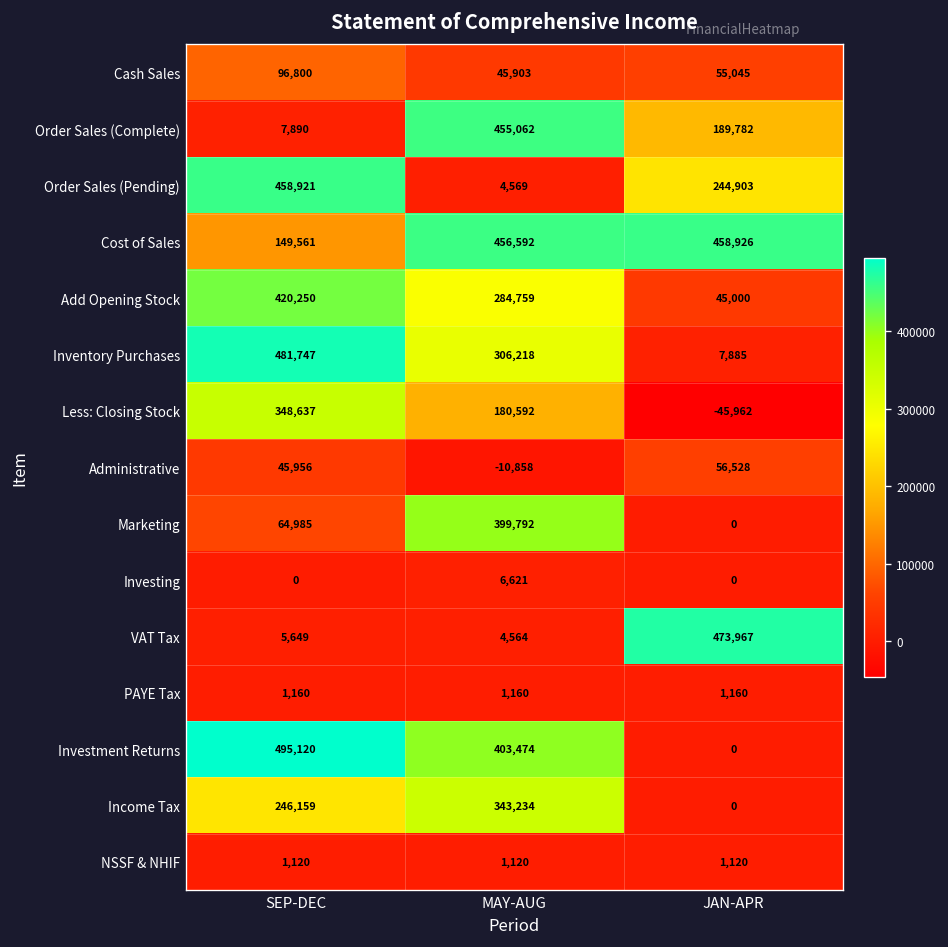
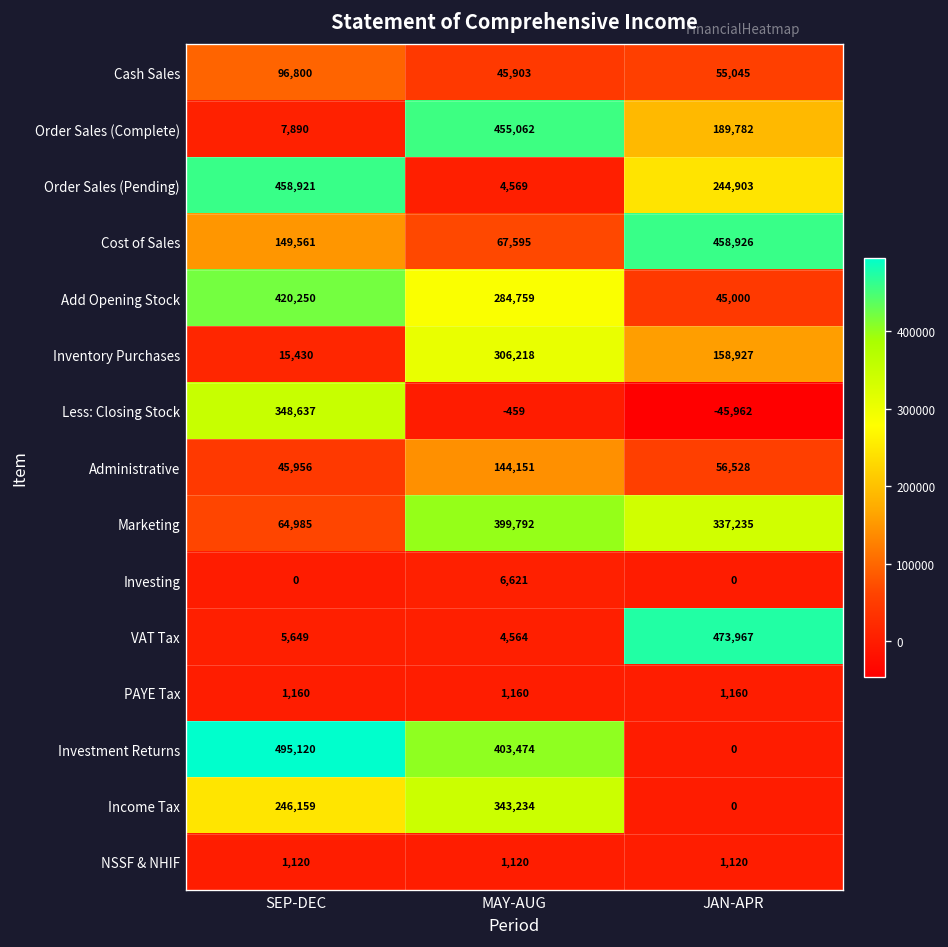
  {
    "Cash Sales": {
      "SEP-DEC": "96,800",
      "MAY-AUG": "45,903",
      "JAN-APR": "55,045"
    },
    "Order Sales (Complete)": {
      "SEP-DEC": "7,890",
      "MAY-AUG": "455,062",
      "JAN-APR": "189,782"
    },
    "Order Sales (Pending)": {
      "SEP-DEC": "458,921",
      "MAY-AUG": "4,569",
      "JAN-APR": "244,903"
    },
    "Cost of Sales": {
      "SEP-DEC": "149,561",
-     "MAY-AUG": "456,592",
+     "MAY-AUG": "67,595",
      "JAN-APR": "458,926"
    },
    "Add Opening Stock": {
      "SEP-DEC": "420,250",
      "MAY-AUG": "284,759",
      "JAN-APR": "45,000"
    },
    "Inventory Purchases": {
-     "SEP-DEC": "481,747",
+     "SEP-DEC": "15,430",
      "MAY-AUG": "306,218",
-     "JAN-APR": "7,885"
+     "JAN-APR": "158,927"
    },
    "Less: Closing Stock": {
      "SEP-DEC": "348,637",
-     "MAY-AUG": "180,592",
+     "MAY-AUG": "-459",
      "JAN-APR": "-45,962"
    },
    "Administrative": {
      "SEP-DEC": "45,956",
-     "MAY-AUG": "-10,858",
+     "MAY-AUG": "144,151",
      "JAN-APR": "56,528"
    },
    "Marketing": {
      "SEP-DEC": "64,985",
      "MAY-AUG": "399,792",
-     "JAN-APR": "0"
+     "JAN-APR": "337,235"
    },
    "Investing": {
      "SEP-DEC": "0",
      "MAY-AUG": "6,621",
      "JAN-APR": "0"
    },
    "VAT Tax": {
      "SEP-DEC": "5,649",
      "MAY-AUG": "4,564",
      "JAN-APR": "473,967"
    },
    "PAYE Tax": {
      "SEP-DEC": "1,160",
      "MAY-AUG": "1,160",
      "JAN-APR": "1,160"
    },
    "Investment Returns": {
      "SEP-DEC": "495,120",
      "MAY-AUG": "403,474",
      "JAN-APR": "0"
    },
    "Income Tax": {
      "SEP-DEC": "246,159",
      "MAY-AUG": "343,234",
      "JAN-APR": "0"
    },
    "NSSF & NHIF": {
      "SEP-DEC": "1,120",
      "MAY-AUG": "1,120",
      "JAN-APR": "1,120"
    }
  }
